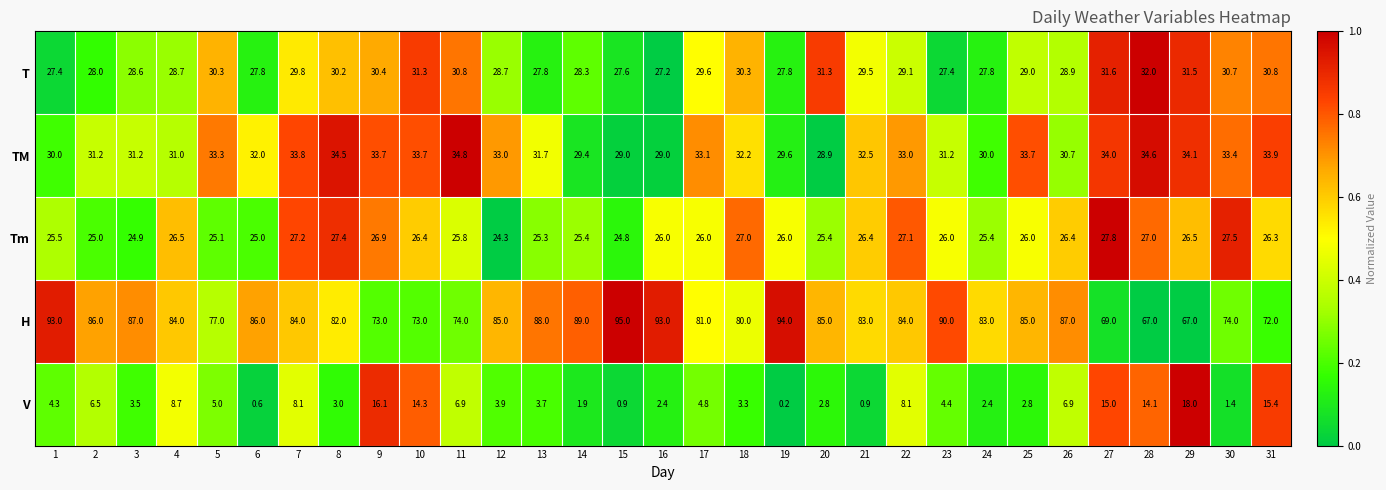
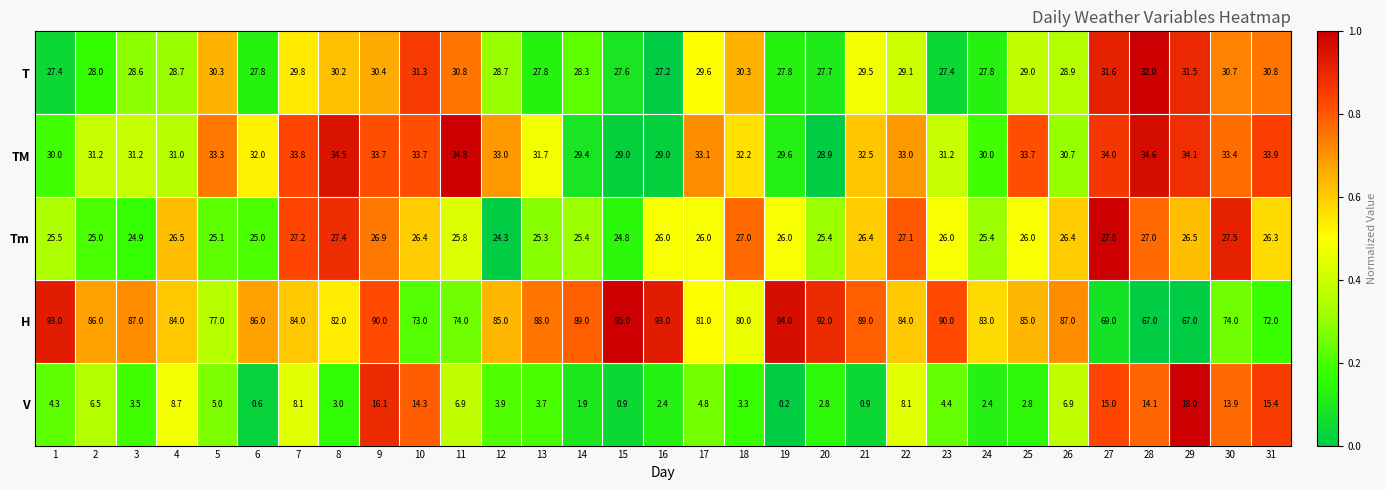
  {
    "T": {
      "1": 27.4,
      "2": 28.0,
      "3": 28.6,
      "4": 28.7,
      "5": 30.3,
      "6": 27.8,
      "7": 29.8,
      "8": 30.2,
      "9": 30.4,
      "10": 31.3,
      "11": 30.8,
      "12": 28.7,
      "13": 27.8,
      "14": 28.3,
      "15": 27.6,
      "16": 27.2,
      "17": 29.6,
      "18": 30.3,
      "19": 27.8,
-     "20": 31.3,
+     "20": 27.7,
      "21": 29.5,
      "22": 29.1,
      "23": 27.4,
      "24": 27.8,
      "25": 29.0,
      "26": 28.9,
      "27": 31.6,
      "28": 32.0,
      "29": 31.5,
      "30": 30.7,
      "31": 30.8
    },
    "TM": {
      "1": 30.0,
      "2": 31.2,
      "3": 31.2,
      "4": 31.0,
      "5": 33.3,
      "6": 32.0,
      "7": 33.8,
      "8": 34.5,
      "9": 33.7,
      "10": 33.7,
      "11": 34.8,
      "12": 33.0,
      "13": 31.7,
      "14": 29.4,
      "15": 29.0,
      "16": 29.0,
      "17": 33.1,
      "18": 32.2,
      "19": 29.6,
      "20": 28.9,
      "21": 32.5,
      "22": 33.0,
      "23": 31.2,
      "24": 30.0,
      "25": 33.7,
      "26": 30.7,
      "27": 34.0,
      "28": 34.6,
      "29": 34.1,
      "30": 33.4,
      "31": 33.9
    },
    "Tm": {
      "1": 25.5,
      "2": 25.0,
      "3": 24.9,
      "4": 26.5,
      "5": 25.1,
      "6": 25.0,
      "7": 27.2,
      "8": 27.4,
      "9": 26.9,
      "10": 26.4,
      "11": 25.8,
      "12": 24.3,
      "13": 25.3,
      "14": 25.4,
      "15": 24.8,
      "16": 26.0,
      "17": 26.0,
      "18": 27.0,
      "19": 26.0,
      "20": 25.4,
      "21": 26.4,
      "22": 27.1,
      "23": 26.0,
      "24": 25.4,
      "25": 26.0,
      "26": 26.4,
      "27": 27.8,
      "28": 27.0,
      "29": 26.5,
      "30": 27.5,
      "31": 26.3
    },
    "H": {
      "1": 93.0,
      "2": 86.0,
      "3": 87.0,
      "4": 84.0,
      "5": 77.0,
      "6": 86.0,
      "7": 84.0,
      "8": 82.0,
-     "9": 73.0,
+     "9": 90.0,
      "10": 73.0,
      "11": 74.0,
      "12": 85.0,
      "13": 88.0,
      "14": 89.0,
      "15": 95.0,
      "16": 93.0,
      "17": 81.0,
      "18": 80.0,
      "19": 94.0,
-     "20": 85.0,
-     "21": 83.0,
+     "20": 92.0,
+     "21": 89.0,
      "22": 84.0,
      "23": 90.0,
      "24": 83.0,
      "25": 85.0,
      "26": 87.0,
      "27": 69.0,
      "28": 67.0,
      "29": 67.0,
      "30": 74.0,
      "31": 72.0
    },
    "V": {
      "1": 4.3,
      "2": 6.5,
      "3": 3.5,
      "4": 8.7,
      "5": 5.0,
      "6": 0.6,
      "7": 8.1,
      "8": 3.0,
      "9": 16.1,
      "10": 14.3,
      "11": 6.9,
      "12": 3.9,
      "13": 3.7,
      "14": 1.9,
      "15": 0.9,
      "16": 2.4,
      "17": 4.8,
      "18": 3.3,
      "19": 0.2,
      "20": 2.8,
      "21": 0.9,
      "22": 8.1,
      "23": 4.4,
      "24": 2.4,
      "25": 2.8,
      "26": 6.9,
      "27": 15.0,
      "28": 14.1,
      "29": 18.0,
-     "30": 1.4,
+     "30": 13.9,
      "31": 15.4
    }
  }
